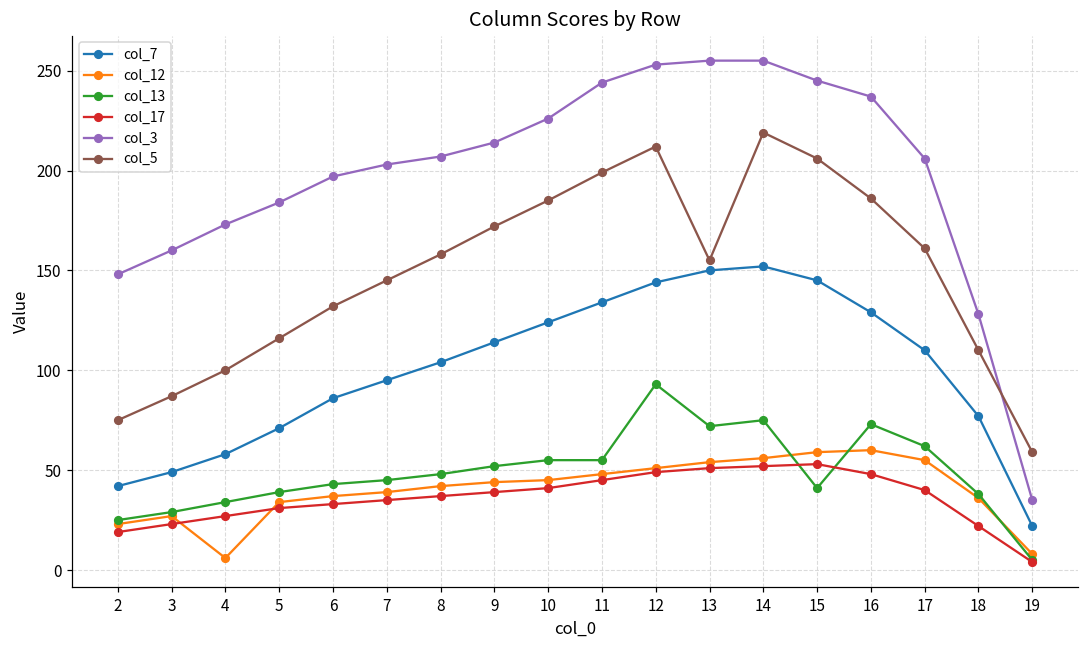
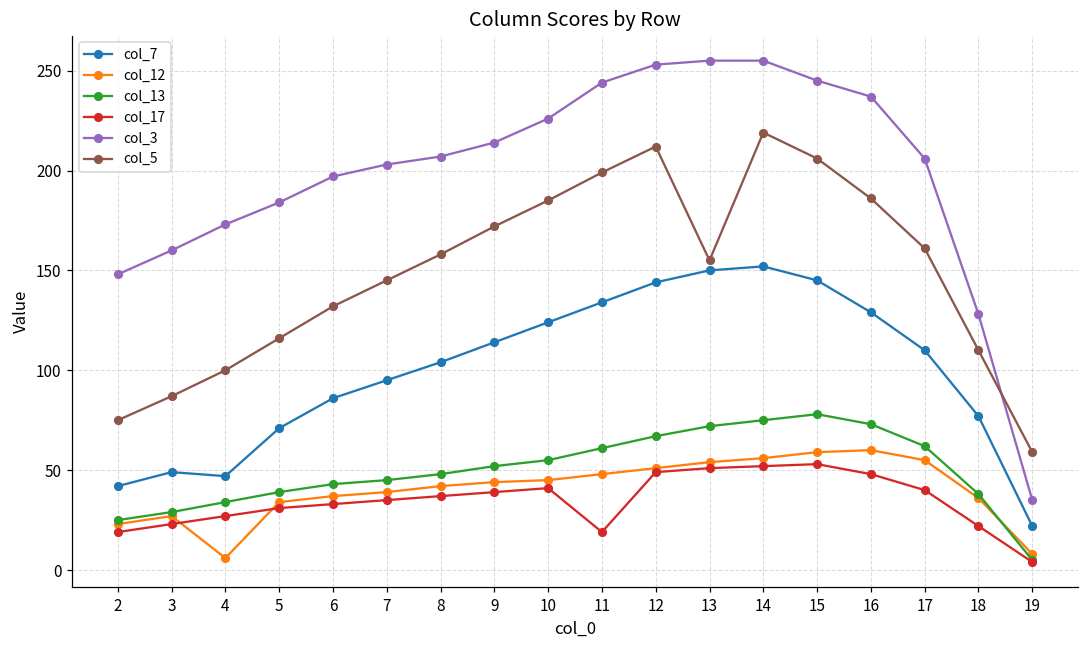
  {
    "col_7": {
      "2": 42,
      "3": 49,
-     "4": 58,
+     "4": 47,
      "5": 71,
      "6": 86,
      "7": 95,
      "8": 104,
      "9": 114,
      "10": 124,
      "11": 134,
      "12": 144,
      "13": 150,
      "14": 152,
      "15": 145,
      "16": 129,
      "17": 110,
      "18": 77,
      "19": 22
    },
    "col_12": {
      "2": 23,
      "3": 27,
      "4": 6,
      "5": 34,
      "6": 37,
      "7": 39,
      "8": 42,
      "9": 44,
      "10": 45,
      "11": 48,
      "12": 51,
      "13": 54,
      "14": 56,
      "15": 59,
      "16": 60,
      "17": 55,
      "18": 36,
      "19": 8
    },
    "col_13": {
      "2": 25,
      "3": 29,
      "4": 34,
      "5": 39,
      "6": 43,
      "7": 45,
      "8": 48,
      "9": 52,
      "10": 55,
-     "11": 55,
-     "12": 93,
+     "11": 61,
+     "12": 67,
      "13": 72,
      "14": 75,
-     "15": 41,
+     "15": 78,
      "16": 73,
      "17": 62,
      "18": 38
    },
    "col_17": {
      "2": 19,
      "3": 23,
      "4": 27,
      "5": 31,
      "6": 33,
      "7": 35,
      "8": 37,
      "9": 39,
      "10": 41,
-     "11": 45,
+     "11": 19,
      "12": 49,
      "13": 51,
      "14": 52,
      "15": 53,
      "16": 48,
      "17": 40,
      "18": 22
    },
    "col_3": {
      "2": 148,
      "3": 160,
      "4": 173,
      "5": 184,
      "6": 197,
      "7": 203,
      "8": 207,
      "9": 214,
      "10": 226,
      "11": 244,
      "12": 253,
      "13": 255,
      "14": 255,
      "15": 245,
      "16": 237,
      "17": 206,
      "18": 128,
      "19": 35
    },
    "col_5": {
      "2": 75,
      "3": 87,
      "4": 100,
      "5": 116,
      "6": 132,
      "7": 145,
      "8": 158,
      "9": 172,
      "10": 185,
      "11": 199,
      "12": 212,
      "13": 155,
      "14": 219,
      "15": 206,
      "16": 186,
      "17": 161,
      "18": 110,
      "19": 59
    }
  }
